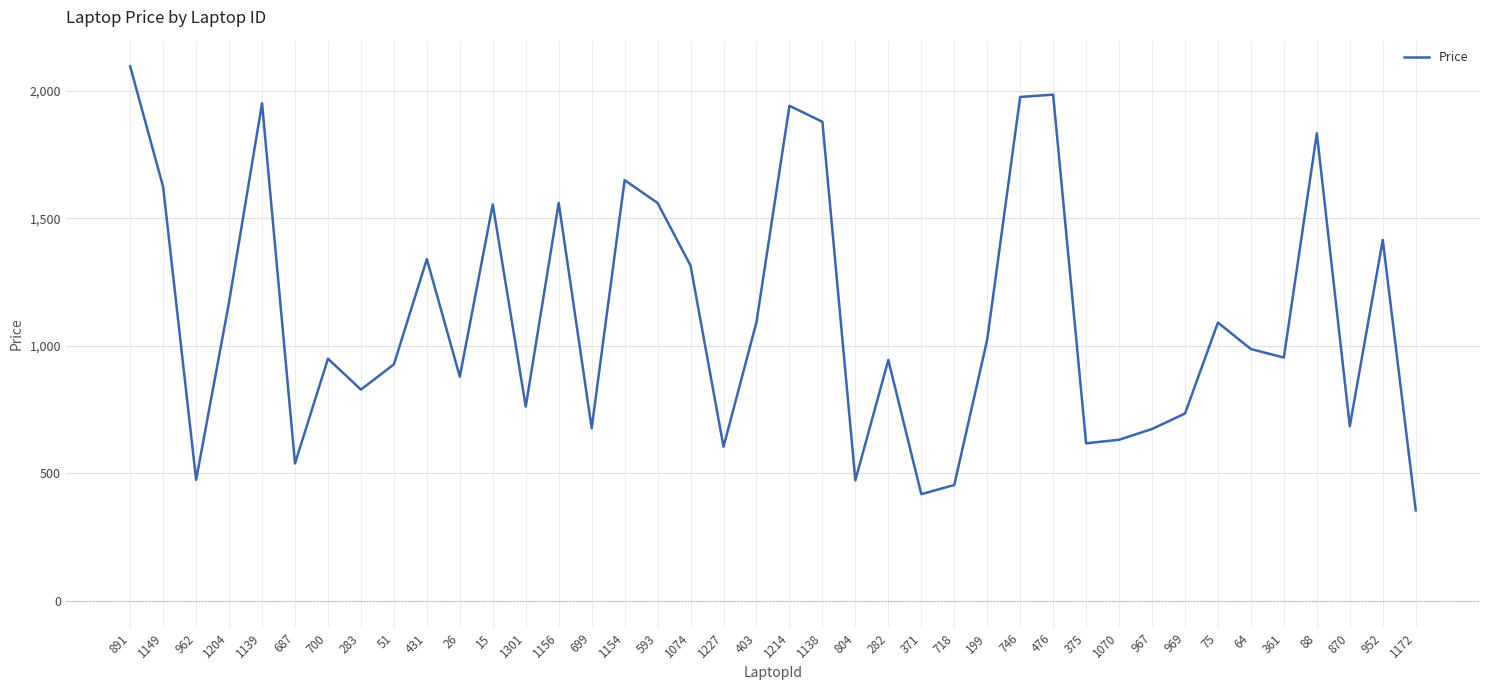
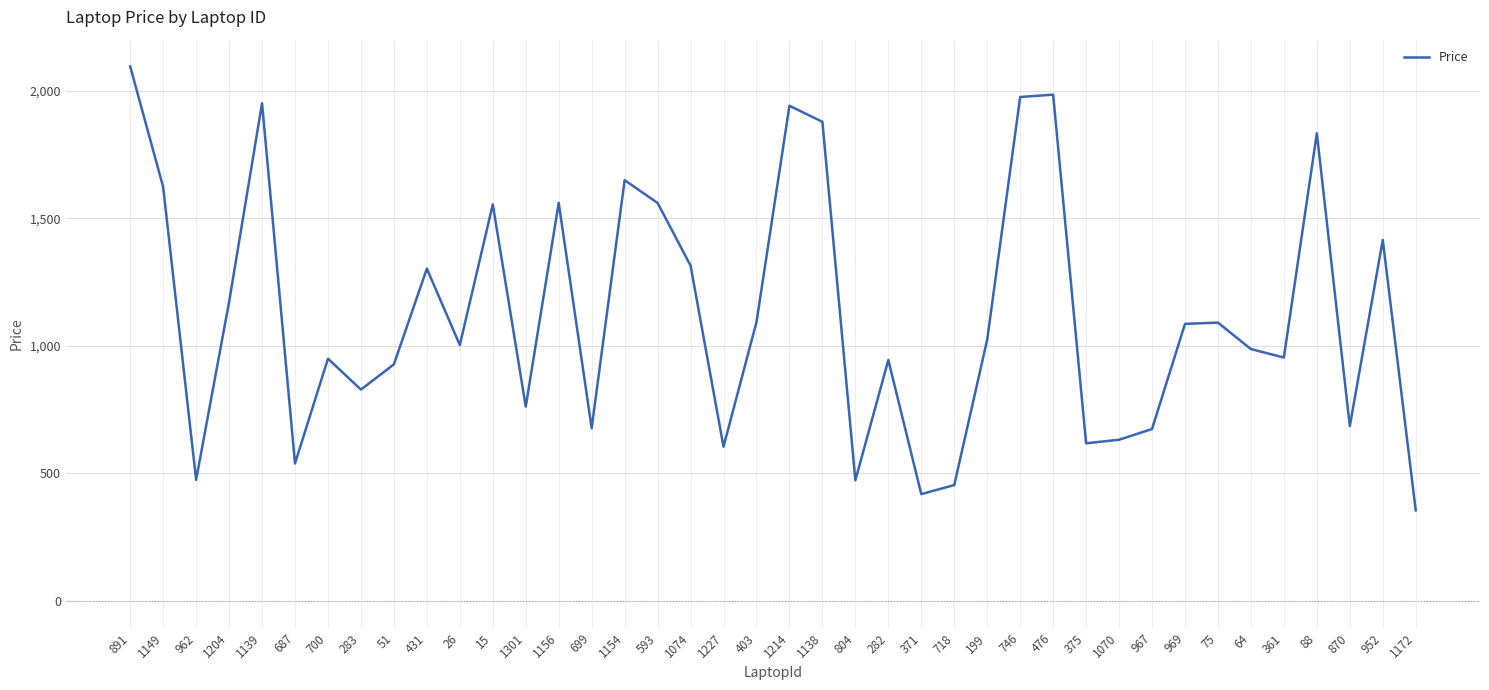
  {
    "891": "2,090",
    "1149": "1,620",
    "962": "470",
    "1204": "1,170",
    "1139": "1,950",
    "687": "540",
    "700": "950",
    "283": "830",
    "51": "930",
-   "431": "1,340",
-   "26": "880",
+   "431": "1,300",
+   "26": "1,000",
    "15": "1,550",
    "1301": "760",
    "1156": "1,560",
    "699": "680",
    "1154": "1,650",
    "593": "1,560",
    "1074": "1,310",
    "1227": "600",
    "403": "1,090",
    "1214": "1,940",
    "1138": "1,880",
    "804": "470",
    "282": "940",
    "371": "420",
    "718": "450",
    "199": "1,020",
    "746": "1,980",
    "476": "1,980",
    "375": "620",
    "1070": "630",
    "967": "670",
-   "969": "730",
+   "969": "1,090",
    "75": "1,090",
    "64": "990",
    "361": "950",
    "88": "1,830",
    "870": "690",
    "952": "1,410",
    "1172": "360"
  }
